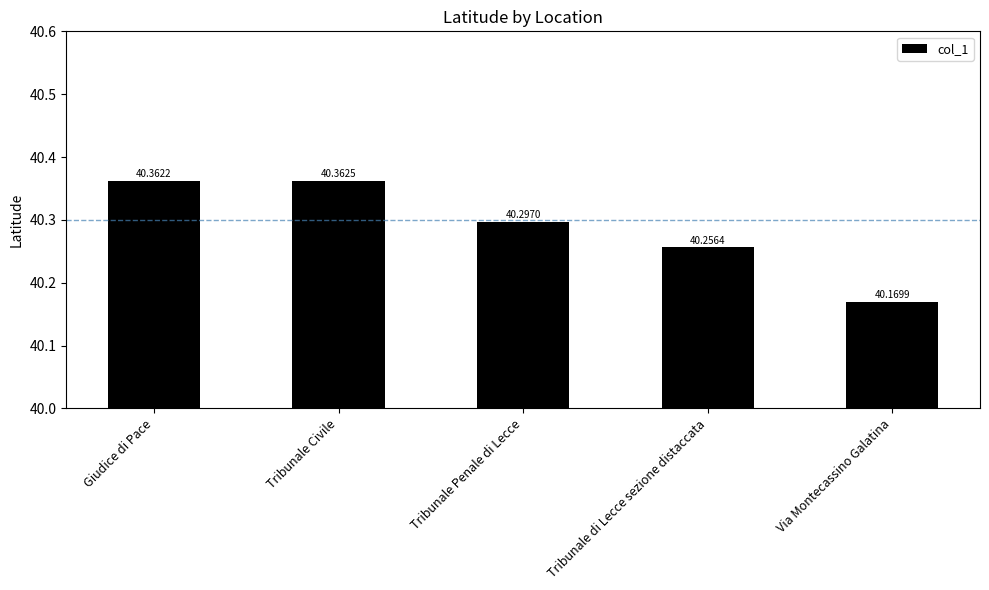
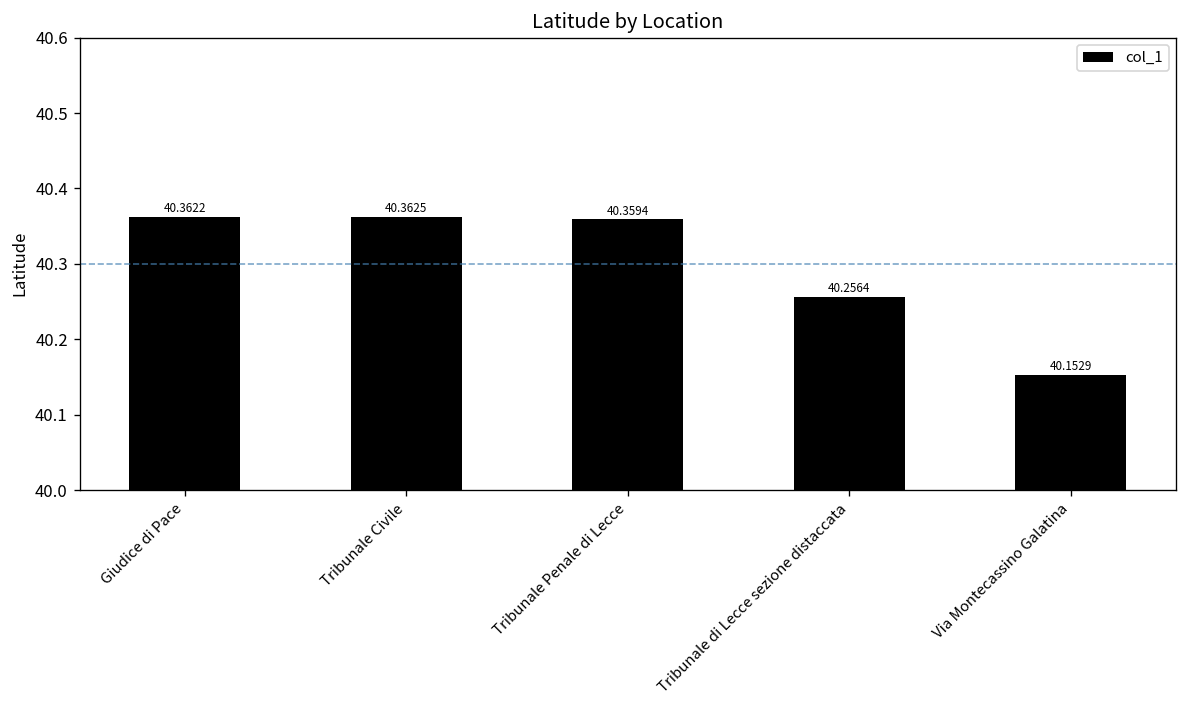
  {
    "Giudice di Pace": 40.3622,
    "Tribunale Civile": 40.3625,
-   "Tribunale Penale di Lecce": 40.2970,
+   "Tribunale Penale di Lecce": 40.3594,
    "Tribunale di Lecce sezione distaccata": 40.2564,
-   "Via Montecassino Galatina": 40.1699
+   "Via Montecassino Galatina": 40.1529
  }
